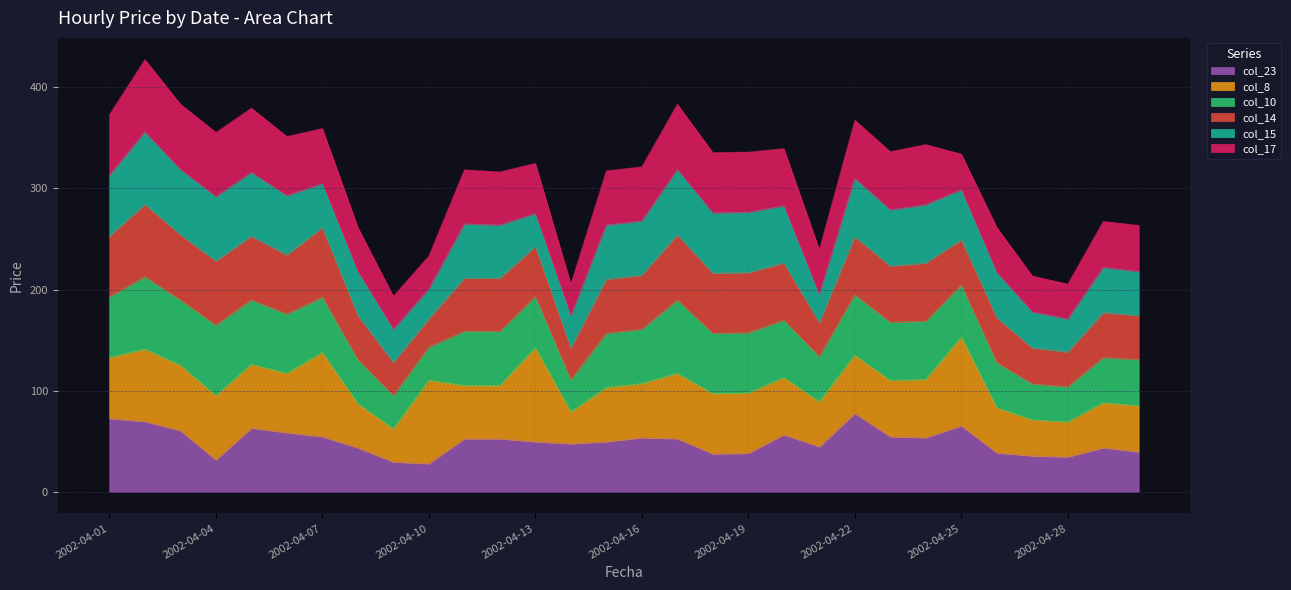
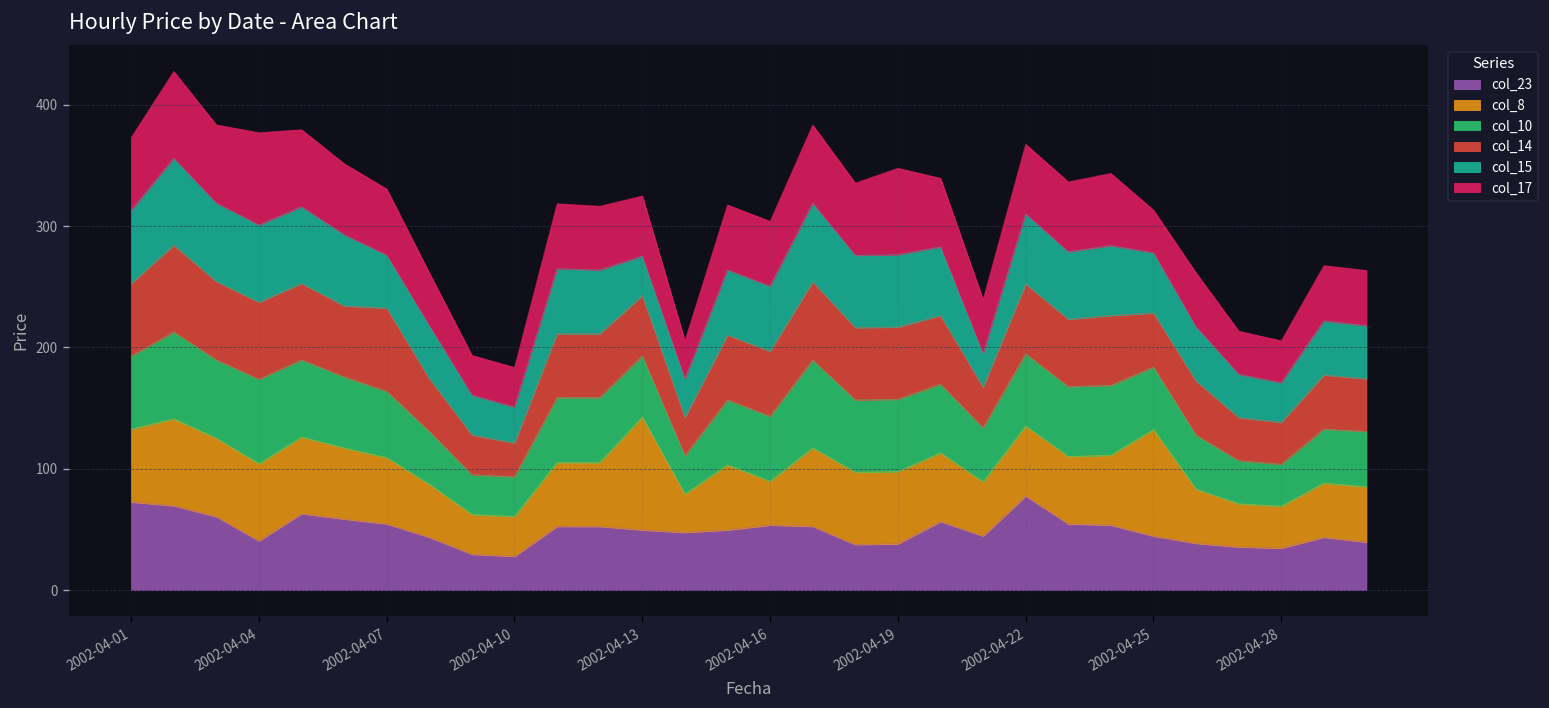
  {
    "col_23": {
      "2002-04-01": 73,
-     "2002-04-04": 32,
+     "2002-04-04": 41,
      "2002-04-07": 55,
      "2002-04-10": 28,
      "2002-04-13": 50,
      "2002-04-16": 54,
      "2002-04-19": 38,
      "2002-04-22": 78,
-     "2002-04-25": 65,
+     "2002-04-25": 45,
      "2002-04-28": 35
    },
    "col_8": {
      "2002-04-01": 60,
      "2002-04-04": 64,
-     "2002-04-07": 83,
-     "2002-04-10": 83,
+     "2002-04-07": 55,
+     "2002-04-10": 33,
      "2002-04-13": 93,
-     "2002-04-16": 54,
+     "2002-04-16": 36,
      "2002-04-19": 60,
      "2002-04-22": 58,
      "2002-04-25": 88,
      "2002-04-28": 35
    },
    "col_14": {
      "2002-04-01": 60,
      "2002-04-04": 64,
      "2002-04-07": 69,
      "2002-04-10": 28,
      "2002-04-13": 50,
      "2002-04-16": 54,
      "2002-04-19": 60,
      "2002-04-22": 58,
      "2002-04-25": 45,
      "2002-04-28": 35
    },
    "col_17": {
      "2002-04-01": 60,
-     "2002-04-04": 64,
+     "2002-04-04": 76,
      "2002-04-07": 55,
      "2002-04-10": 33,
      "2002-04-13": 50,
      "2002-04-16": 54,
-     "2002-04-19": 60,
+     "2002-04-19": 71,
      "2002-04-22": 58,
      "2002-04-25": 35,
      "2002-04-28": 35
    }
  }
